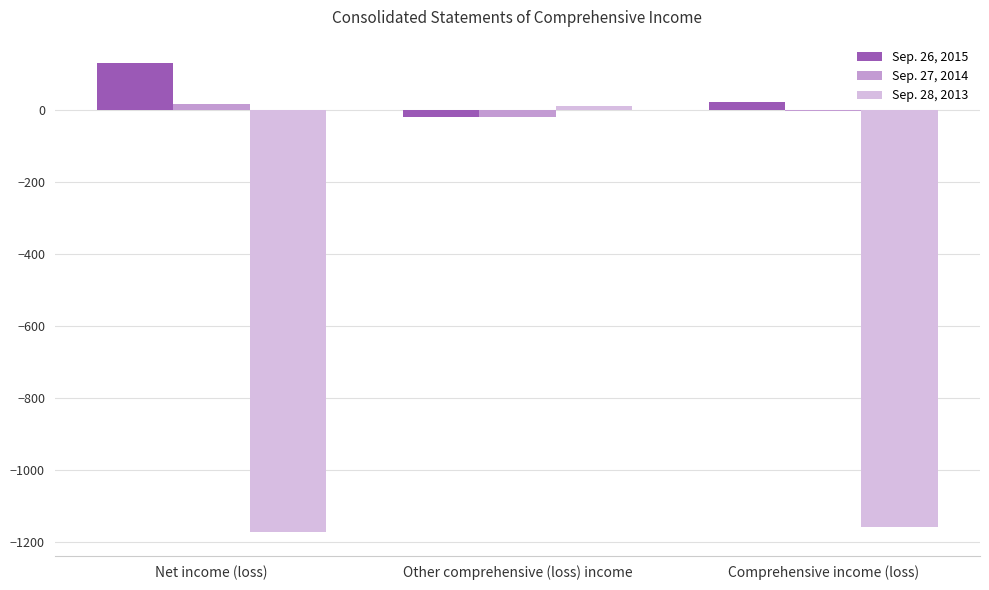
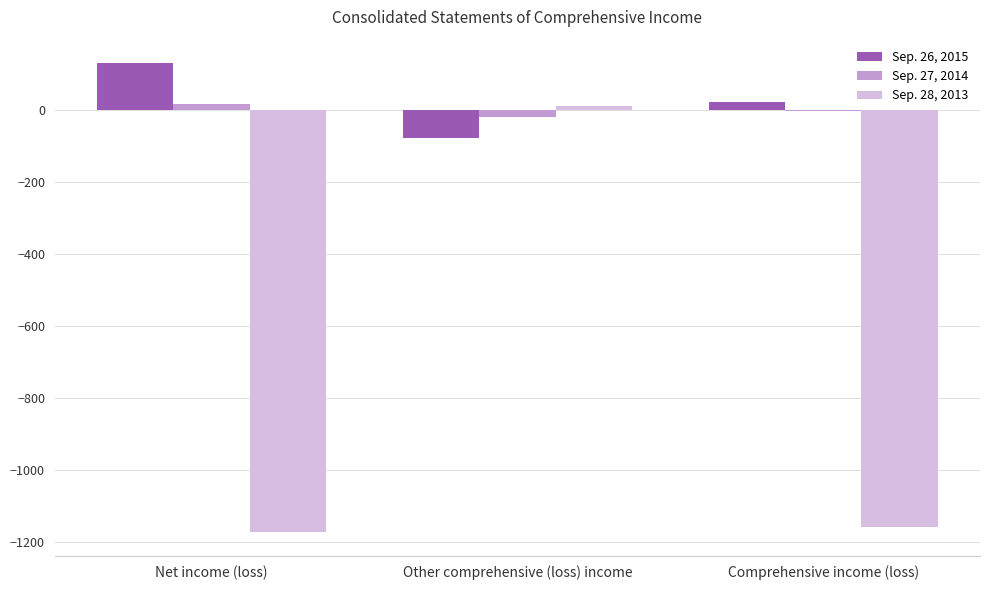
  {
    "Sep. 26, 2015": {
      "Net income (loss)": 130,
-     "Other comprehensive (loss) income": -20,
+     "Other comprehensive (loss) income": -80,
      "Comprehensive income (loss)": 20
    }
  }
